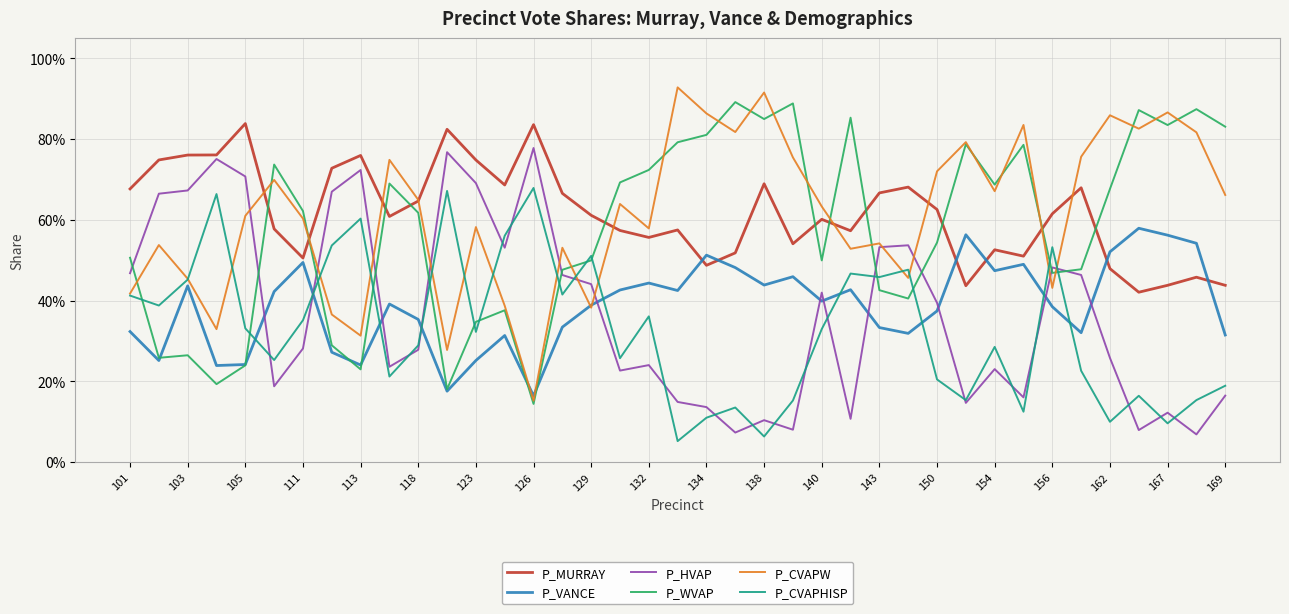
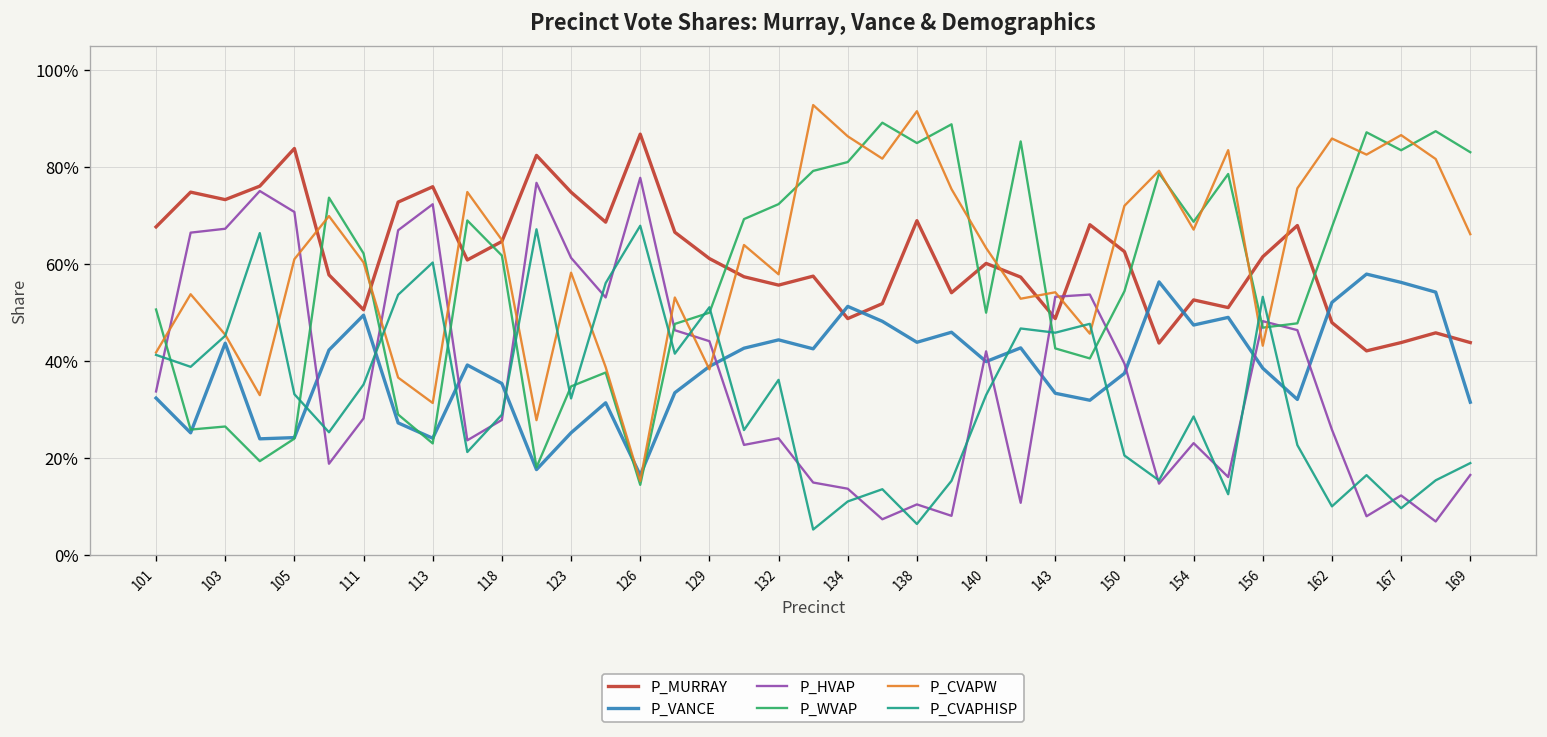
  {
    "P_MURRAY": {
      "101": "68%",
-     "103": "76%",
+     "103": "73%",
      "105": "84%",
      "111": "51%",
      "113": "76%",
      "123": "75%",
-     "126": "84%",
+     "126": "87%",
      "129": "61%",
      "132": "56%",
      "134": "49%",
      "138": "69%",
      "140": "60%",
-     "143": "67%",
+     "143": "49%",
      "150": "63%",
      "154": "53%",
      "156": "62%",
      "162": "48%",
      "167": "44%",
      "169": "44%"
    },
    "P_VANCE": {
      "101": "32%",
      "103": "44%",
      "111": "49%",
      "113": "24%",
      "118": "35%",
      "123": "25%",
      "126": "16%",
      "132": "44%",
      "134": "51%",
      "138": "44%",
      "140": "40%",
      "143": "33%",
      "150": "37%",
      "154": "47%",
      "156": "39%",
      "162": "52%",
      "167": "56%",
      "169": "31%"
    },
    "P_HVAP": {
-     "101": "47%",
+     "101": "34%",
      "103": "67%",
      "105": "71%",
      "111": "28%",
      "113": "72%",
      "118": "28%",
-     "123": "69%",
+     "123": "61%",
      "126": "78%",
      "129": "44%",
      "132": "24%",
      "134": "14%",
      "138": "10%",
      "140": "42%",
      "143": "53%",
      "150": "39%",
      "154": "23%",
      "156": "48%",
      "162": "26%",
      "167": "12%",
      "169": "16%"
    },
    "P_CVAPW": {
      "105": "61%",
      "111": "60%",
      "113": "31%",
      "123": "58%",
      "126": "15%",
      "132": "58%",
      "134": "86%",
      "138": "92%",
      "140": "63%",
      "143": "54%",
      "150": "72%",
      "154": "67%",
      "156": "43%",
      "162": "86%",
      "167": "87%",
      "169": "66%"
    }
  }
